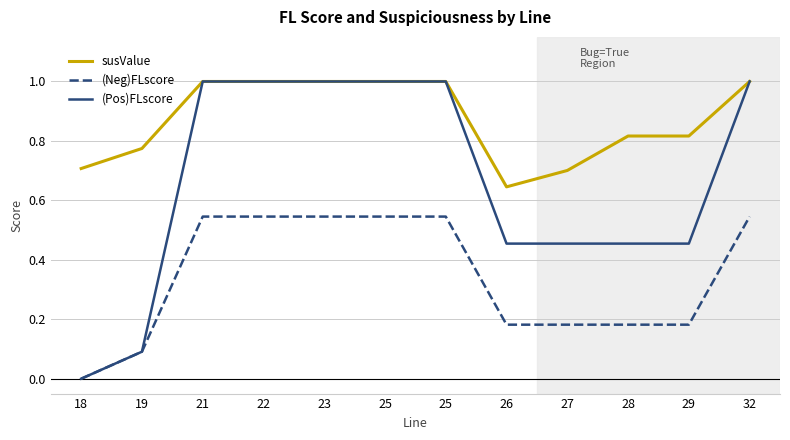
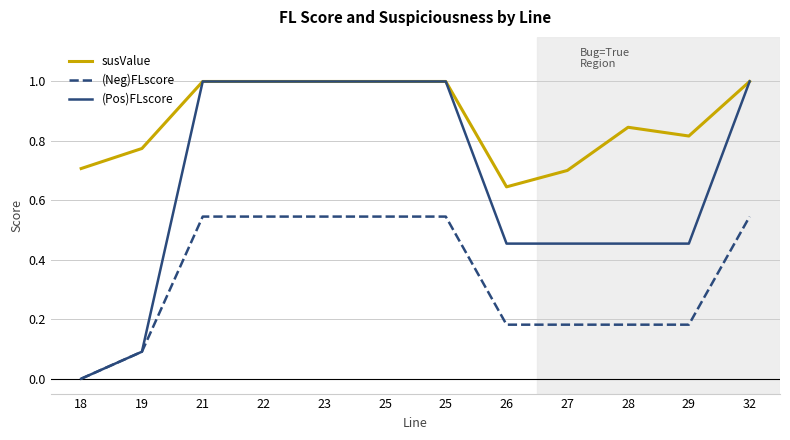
  {
    "susValue": {
      "18": 0.71,
      "19": 0.77,
      "26": 0.65,
      "27": 0.70,
-     "28": 0.82,
+     "28": 0.85,
      "29": 0.82
    }
  }
